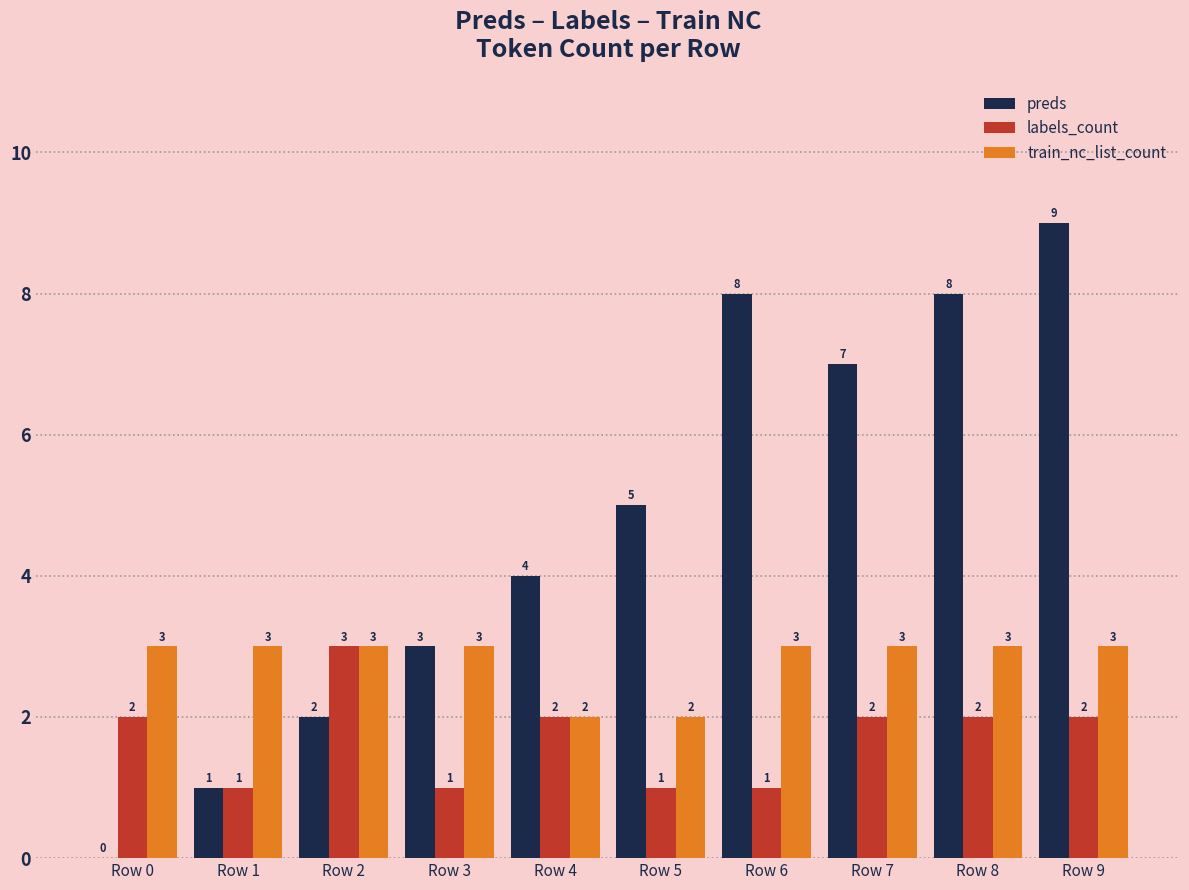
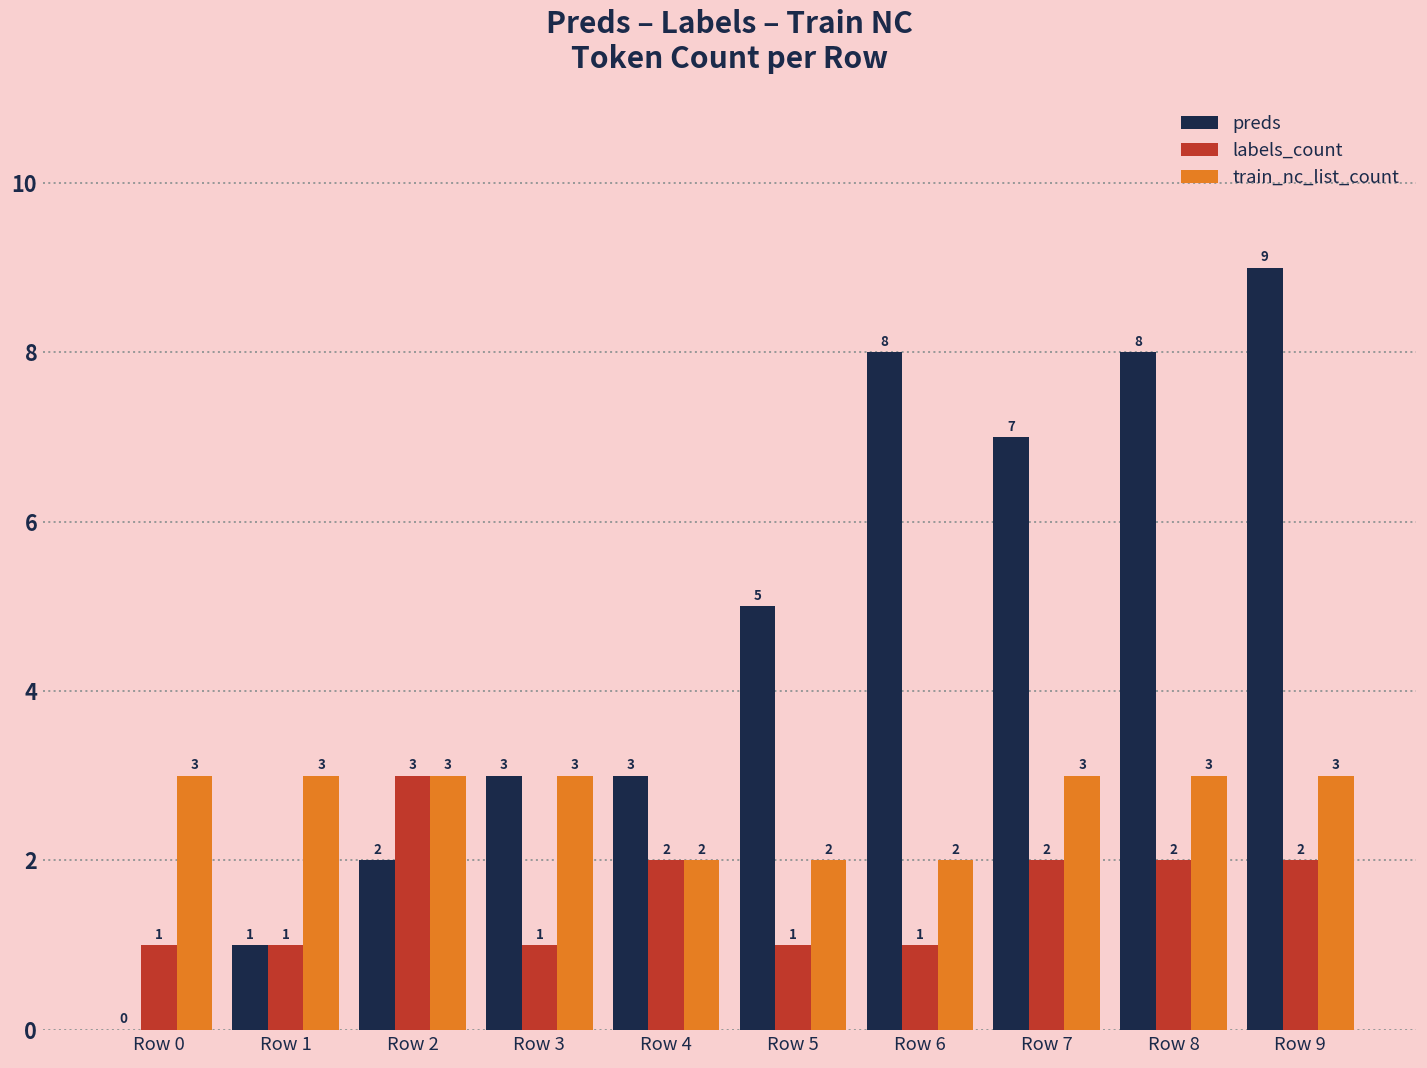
  {
    "preds": {
      "Row 0": 0,
      "Row 1": 1,
      "Row 2": 2,
      "Row 3": 3,
-     "Row 4": 4,
+     "Row 4": 3,
      "Row 5": 5,
      "Row 6": 8,
      "Row 7": 7,
      "Row 8": 8,
      "Row 9": 9
    },
    "labels_count": {
-     "Row 0": 2,
+     "Row 0": 1,
      "Row 1": 1,
      "Row 2": 3,
      "Row 3": 1,
      "Row 4": 2,
      "Row 5": 1,
      "Row 6": 1,
      "Row 7": 2,
      "Row 8": 2,
      "Row 9": 2
    },
    "train_nc_list_count": {
      "Row 0": 3,
      "Row 1": 3,
      "Row 2": 3,
      "Row 3": 3,
      "Row 4": 2,
      "Row 5": 2,
-     "Row 6": 3,
+     "Row 6": 2,
      "Row 7": 3,
      "Row 8": 3,
      "Row 9": 3
    }
  }
